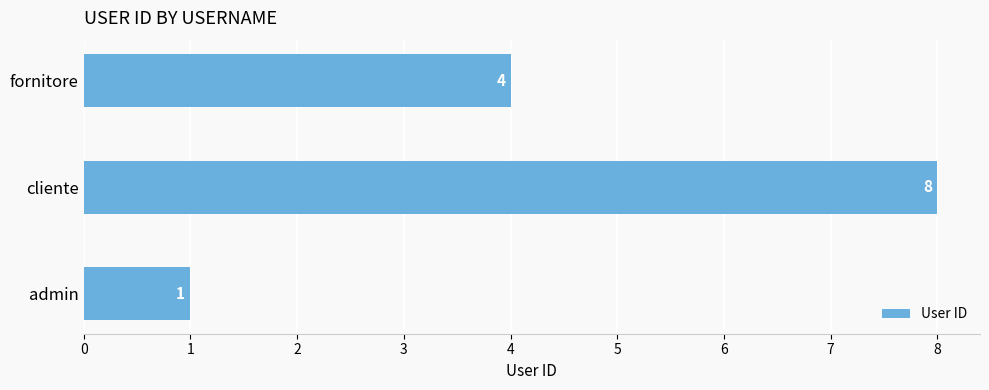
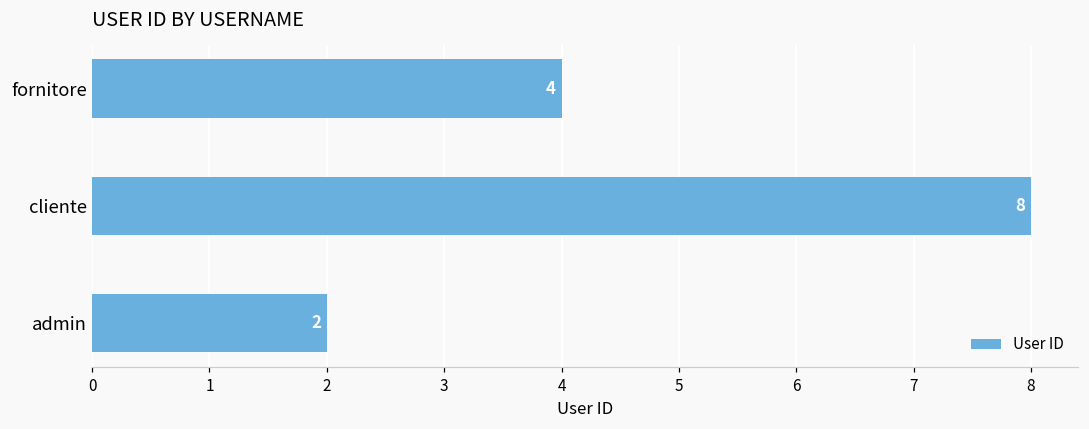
  {
    "fornitore": 4,
    "cliente": 8,
-   "admin": 1
+   "admin": 2
  }
